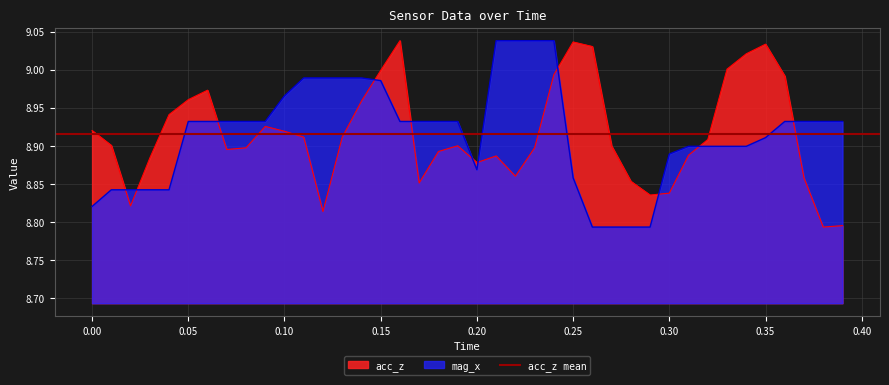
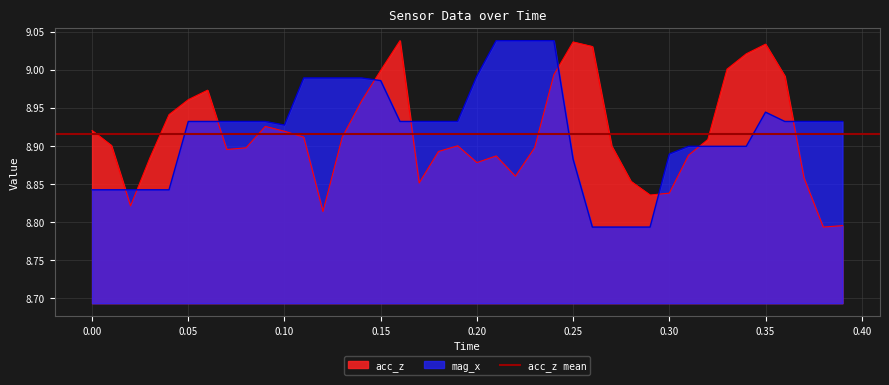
  {
    "acc_z": {
      "0.00": 8.92,
      "0.05": 8.96,
      "0.10": 8.92,
      "0.15": 9.00,
      "0.20": 8.88,
      "0.25": 9.04,
      "0.30": 8.84,
      "0.35": 9.03
    },
    "mag_x": {
-     "0.00": 8.82,
+     "0.00": 8.84,
      "0.05": 8.93,
-     "0.10": 8.97,
+     "0.10": 8.93,
      "0.15": 8.99,
-     "0.20": 8.87,
-     "0.25": 8.86,
+     "0.20": 8.99,
+     "0.25": 8.88,
      "0.30": 8.89,
-     "0.35": 8.91
+     "0.35": 8.94
    }
  }
